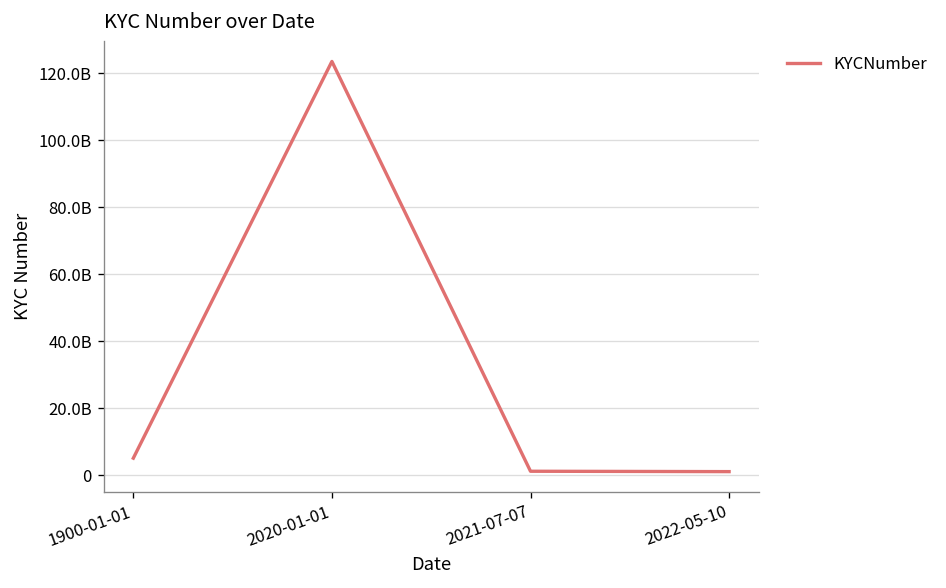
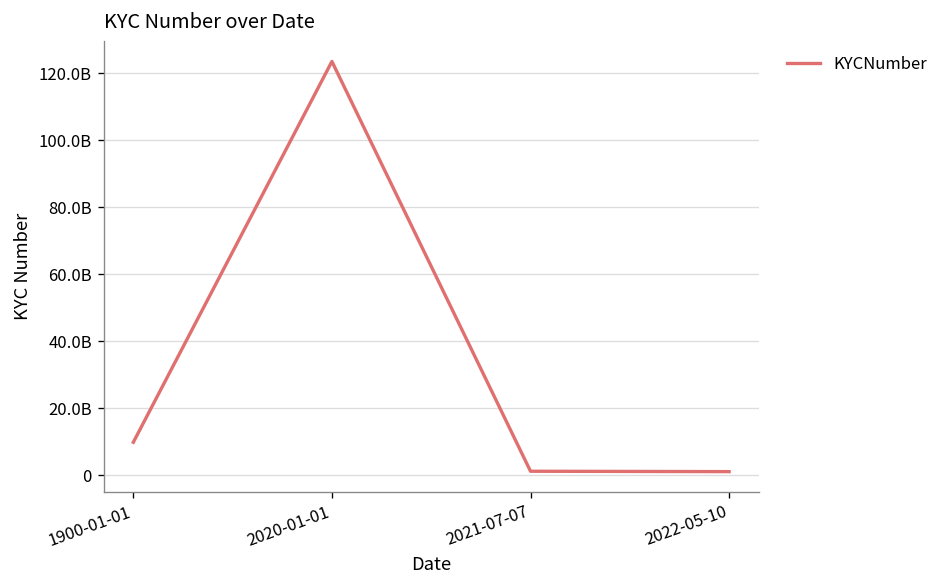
  {
-   "1900-01-01": 5000000000,
+   "1900-01-01": 10000000000,
    "2020-01-01": 123000000000,
    "2021-07-07": 1000000000,
    "2022-05-10": 1000000000
  }
